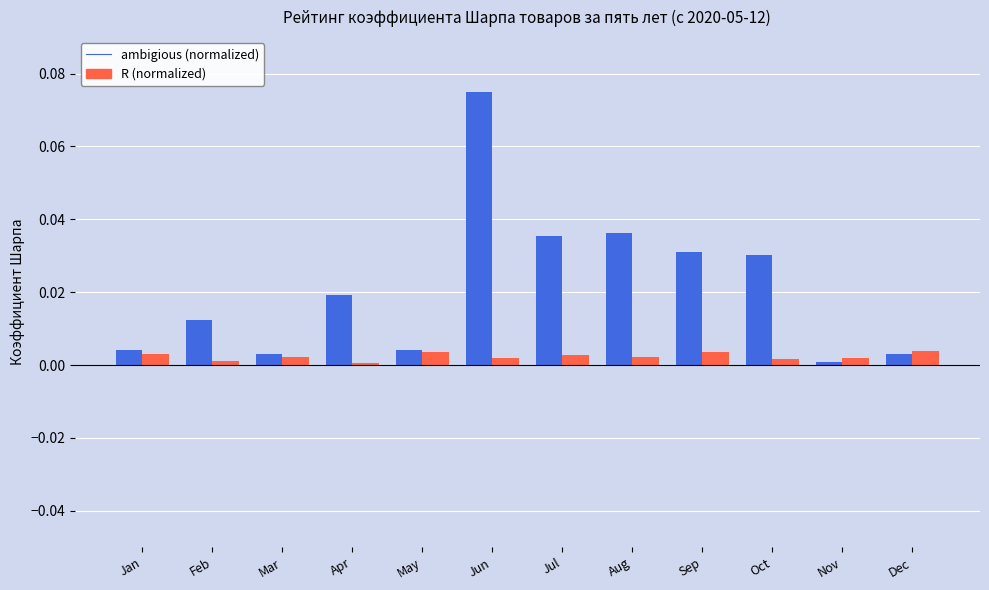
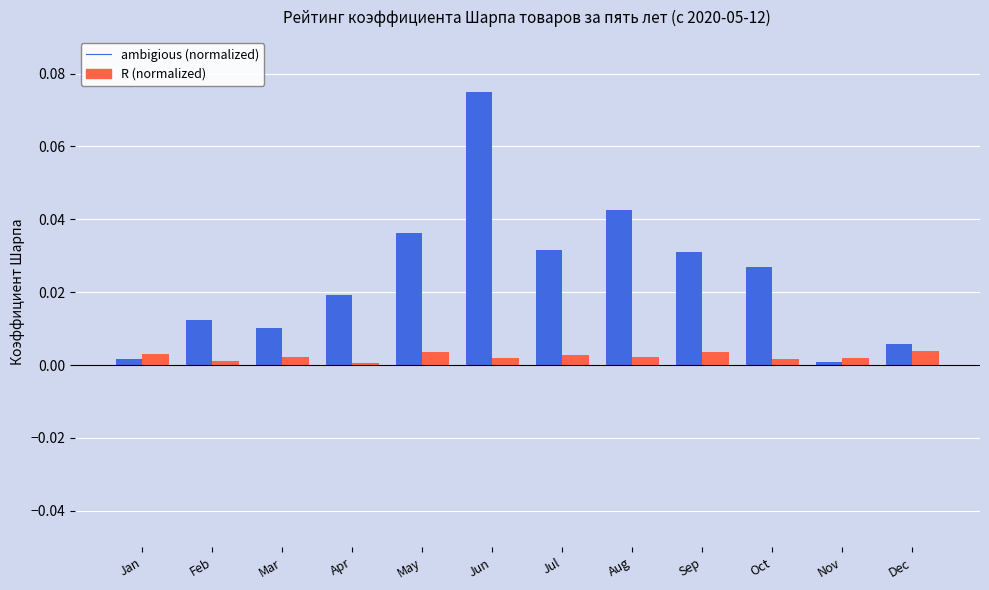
  {
    "ambigious (normalized)": {
-     "Jan": 0.004,
+     "Jan": 0.002,
      "Feb": 0.012,
-     "Mar": 0.003,
+     "Mar": 0.010,
      "Apr": 0.019,
-     "May": 0.004,
+     "May": 0.036,
      "Jun": 0.075,
-     "Jul": 0.035,
-     "Aug": 0.036,
+     "Jul": 0.032,
+     "Aug": 0.043,
      "Sep": 0.031,
-     "Oct": 0.030,
+     "Oct": 0.027,
      "Nov": 0.001,
-     "Dec": 0.003
+     "Dec": 0.006
    },
    "R (normalized)": {
      "Jan": 0.003,
      "Feb": 0.001,
      "Mar": 0.002,
      "May": 0.004,
      "Jun": 0.002,
      "Jul": 0.003,
      "Aug": 0.002,
      "Sep": 0.004,
      "Oct": 0.002,
      "Nov": 0.002,
      "Dec": 0.004
    }
  }
